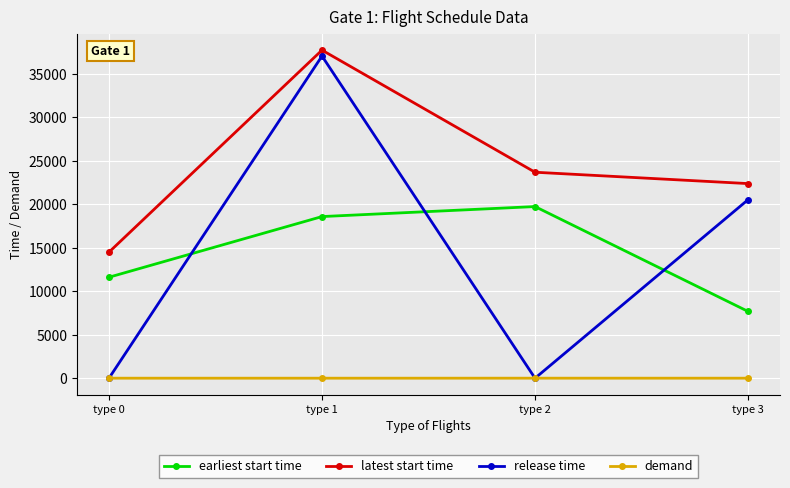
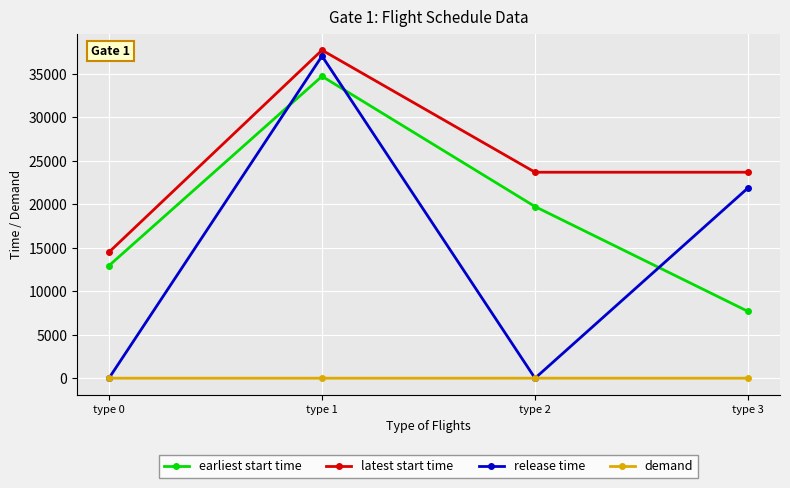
  {
    "earliest start time": {
-     "type 0": 12000,
-     "type 1": 19000,
+     "type 0": 13000,
+     "type 1": 35000,
      "type 2": 20000,
      "type 3": 8000
    },
    "latest start time": {
      "type 0": 14000,
      "type 1": 38000,
      "type 2": 24000,
-     "type 3": 22000
+     "type 3": 24000
    },
    "release time": {
      "type 1": 37000,
-     "type 3": 21000
+     "type 3": 22000
    },
    "demand": {
      "type 1": 0,
      "type 3": 0
    }
  }
